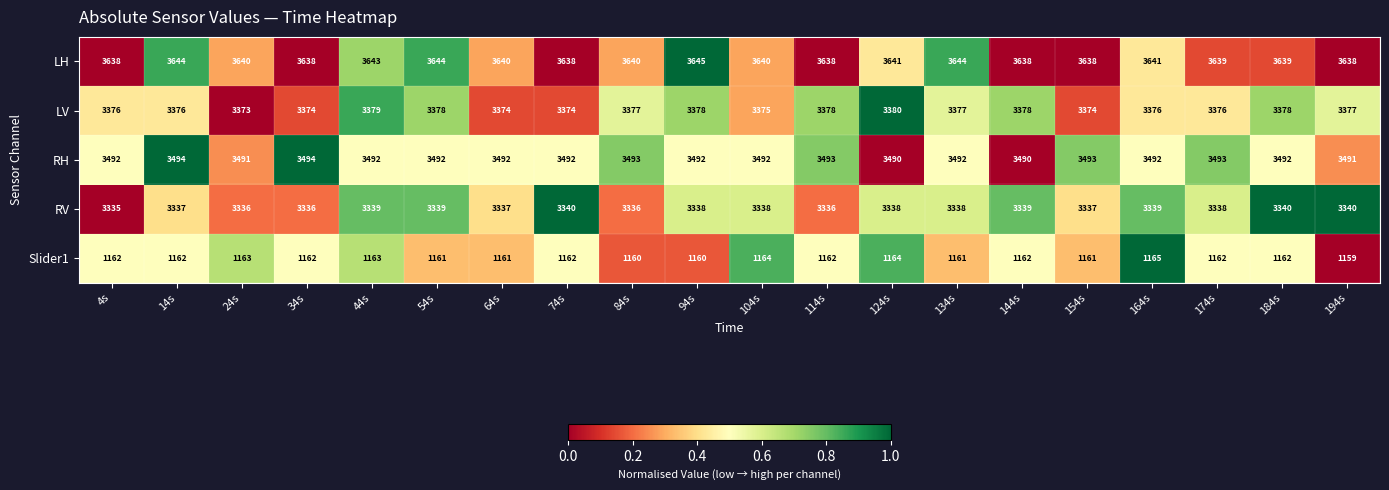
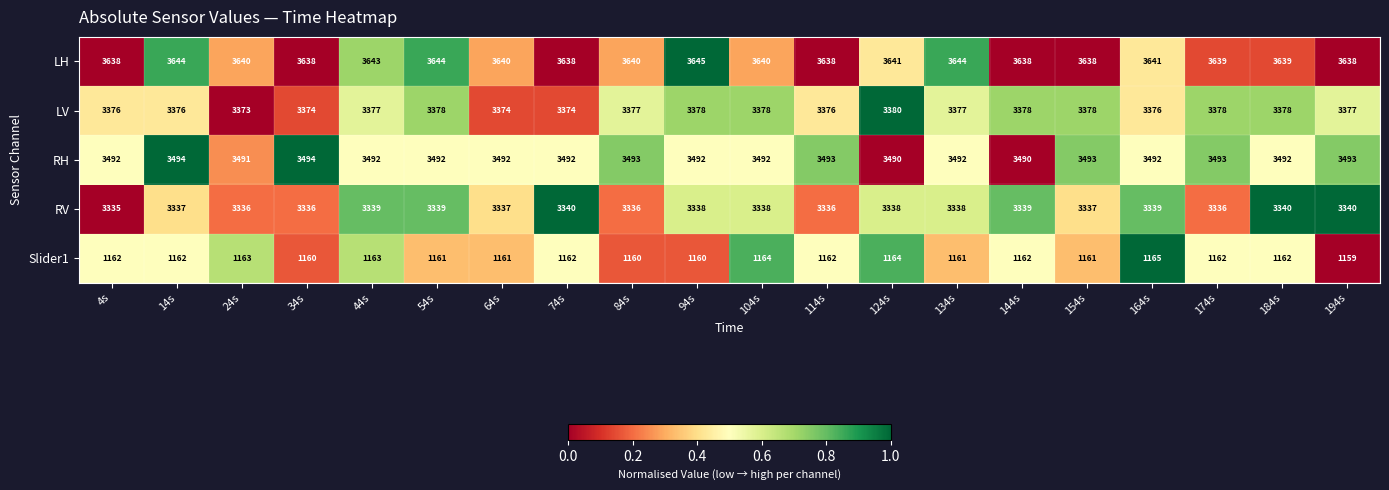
  {
    "LH": {
      "4s": 3638,
      "14s": 3644,
      "24s": 3640,
      "34s": 3638,
      "44s": 3643,
      "54s": 3644,
      "64s": 3640,
      "74s": 3638,
      "84s": 3640,
      "94s": 3645,
      "104s": 3640,
      "114s": 3638,
      "124s": 3641,
      "134s": 3644,
      "144s": 3638,
      "154s": 3638,
      "164s": 3641,
      "174s": 3639,
      "184s": 3639,
      "194s": 3638
    },
    "LV": {
      "4s": 3376,
      "14s": 3376,
      "24s": 3373,
      "34s": 3374,
-     "44s": 3379,
+     "44s": 3377,
      "54s": 3378,
      "64s": 3374,
      "74s": 3374,
      "84s": 3377,
      "94s": 3378,
-     "104s": 3375,
-     "114s": 3378,
+     "104s": 3378,
+     "114s": 3376,
      "124s": 3380,
      "134s": 3377,
      "144s": 3378,
-     "154s": 3374,
+     "154s": 3378,
      "164s": 3376,
-     "174s": 3376,
+     "174s": 3378,
      "184s": 3378,
      "194s": 3377
    },
    "RH": {
      "4s": 3492,
      "14s": 3494,
      "24s": 3491,
      "34s": 3494,
      "44s": 3492,
      "54s": 3492,
      "64s": 3492,
      "74s": 3492,
      "84s": 3493,
      "94s": 3492,
      "104s": 3492,
      "114s": 3493,
      "124s": 3490,
      "134s": 3492,
      "144s": 3490,
      "154s": 3493,
      "164s": 3492,
      "174s": 3493,
      "184s": 3492,
-     "194s": 3491
+     "194s": 3493
    },
    "RV": {
      "4s": 3335,
      "14s": 3337,
      "24s": 3336,
      "34s": 3336,
      "44s": 3339,
      "54s": 3339,
      "64s": 3337,
      "74s": 3340,
      "84s": 3336,
      "94s": 3338,
      "104s": 3338,
      "114s": 3336,
      "124s": 3338,
      "134s": 3338,
      "144s": 3339,
      "154s": 3337,
      "164s": 3339,
-     "174s": 3338,
+     "174s": 3336,
      "184s": 3340,
      "194s": 3340
    },
    "Slider1": {
      "4s": 1162,
      "14s": 1162,
      "24s": 1163,
-     "34s": 1162,
+     "34s": 1160,
      "44s": 1163,
      "54s": 1161,
      "64s": 1161,
      "74s": 1162,
      "84s": 1160,
      "94s": 1160,
      "104s": 1164,
      "114s": 1162,
      "124s": 1164,
      "134s": 1161,
      "144s": 1162,
      "154s": 1161,
      "164s": 1165,
      "174s": 1162,
      "184s": 1162,
      "194s": 1159
    }
  }
